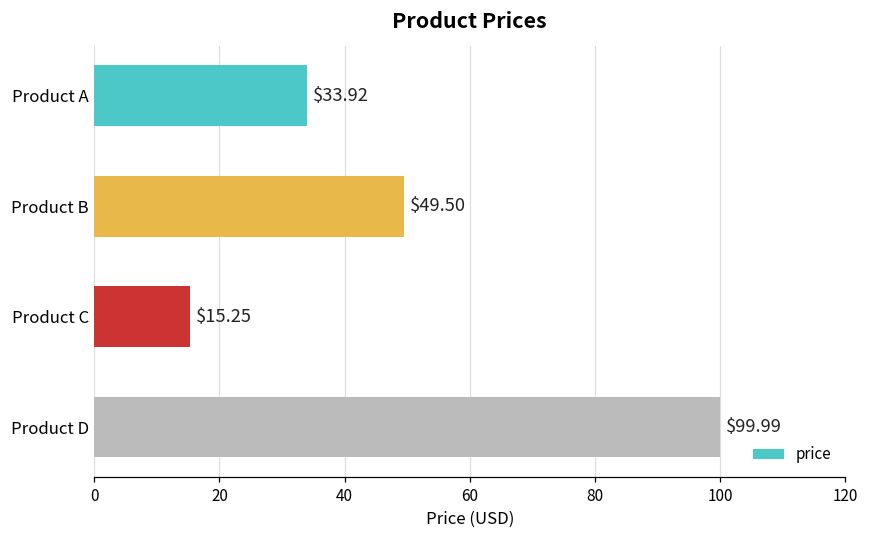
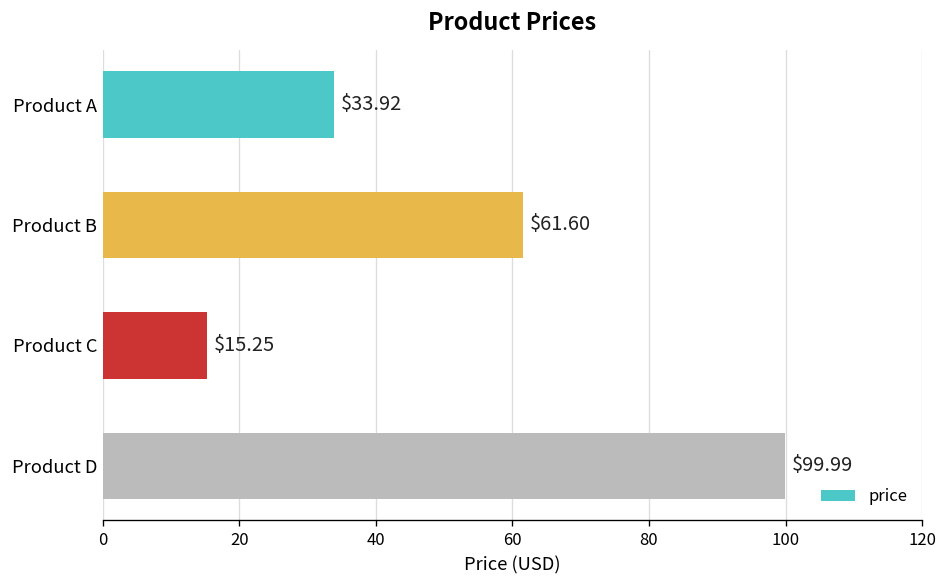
  {
    "Product A": "$33.92",
-   "Product B": "$49.50",
+   "Product B": "$61.60",
    "Product C": "$15.25",
    "Product D": "$99.99"
  }
